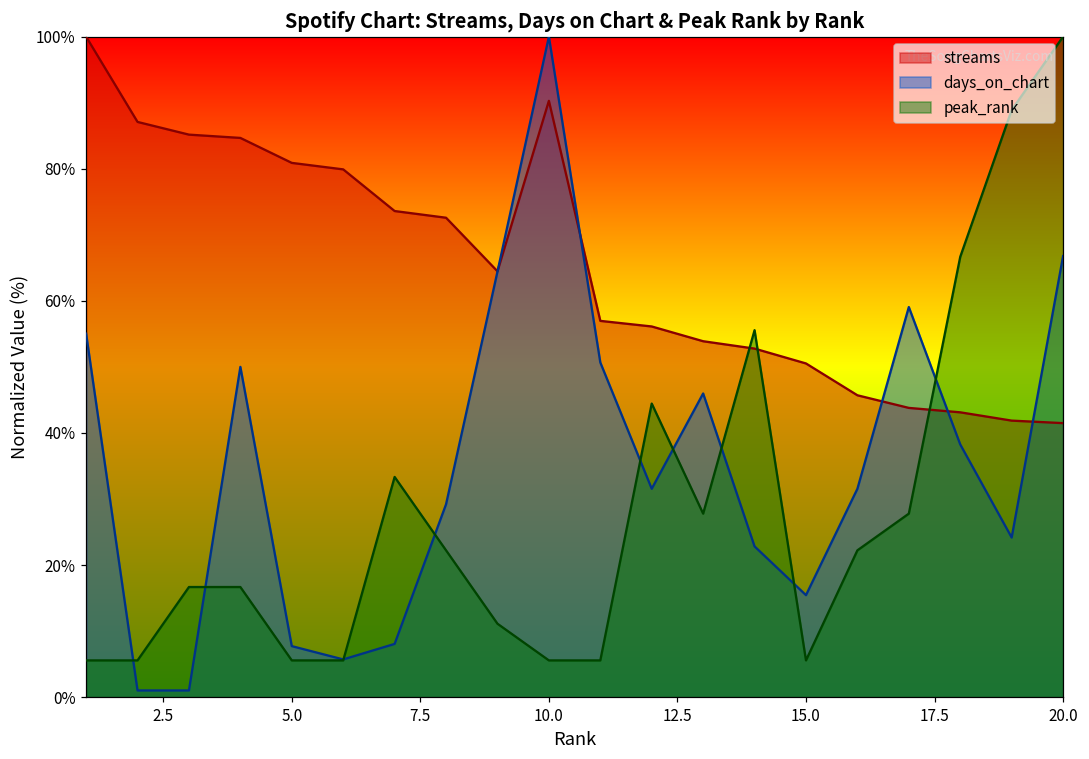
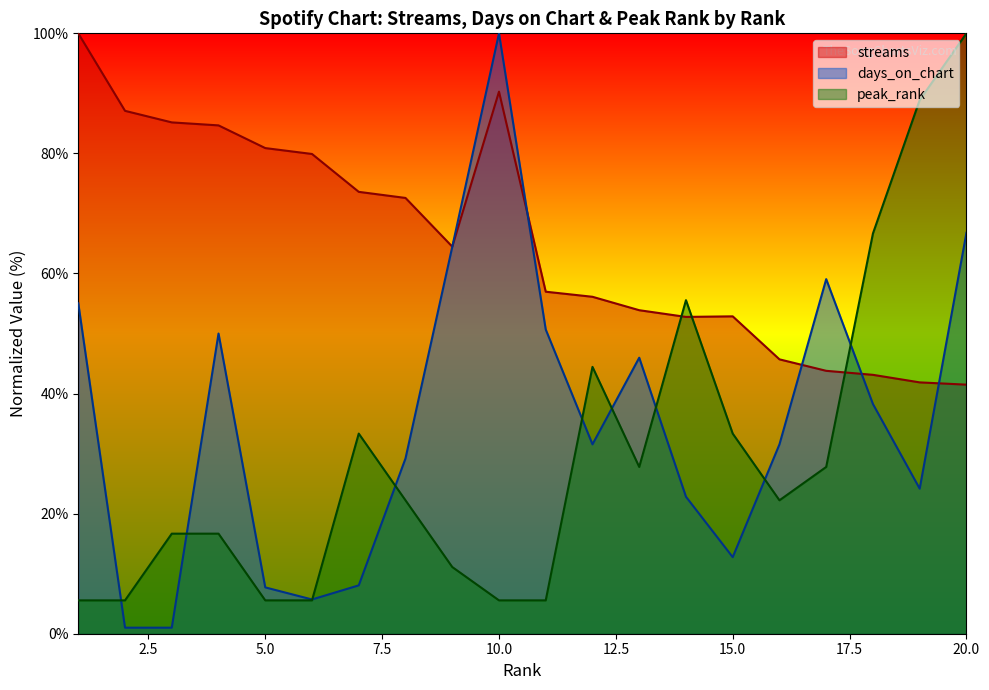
  {
    "streams": {
      "5.0": "81%",
      "10.0": "90%",
-     "15.0": "51%",
+     "15.0": "53%",
      "20.0": "41%"
    },
    "days_on_chart": {
      "5.0": "8%",
      "10.0": "100%",
-     "15.0": "15%",
+     "15.0": "13%",
      "20.0": "67%"
    },
    "peak_rank": {
      "5.0": "6%",
      "10.0": "6%",
-     "15.0": "6%",
+     "15.0": "33%",
      "20.0": "100%"
    }
  }
